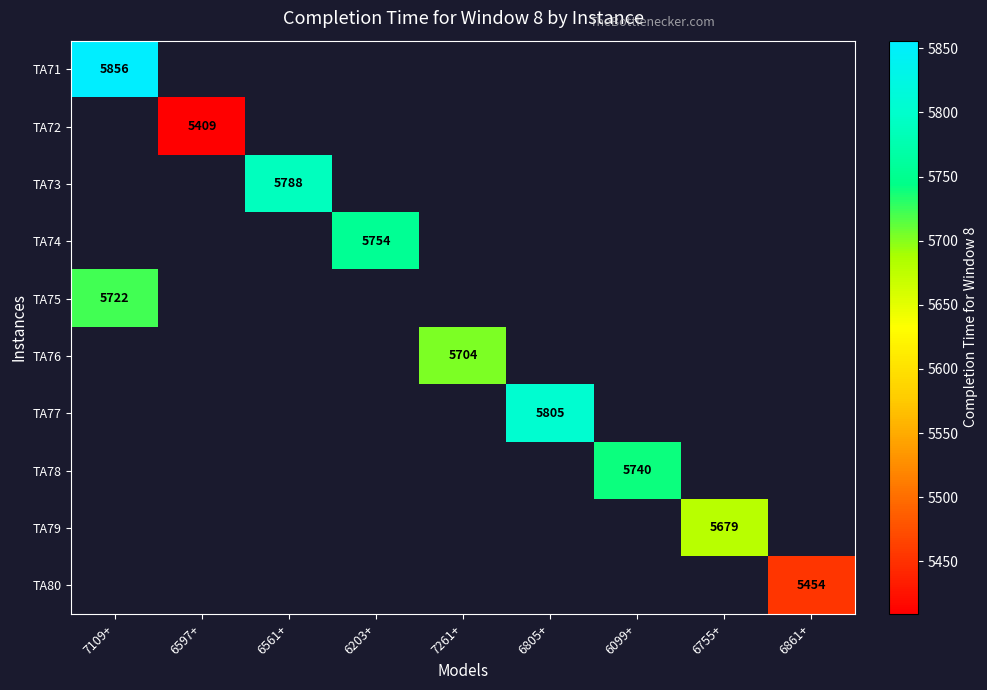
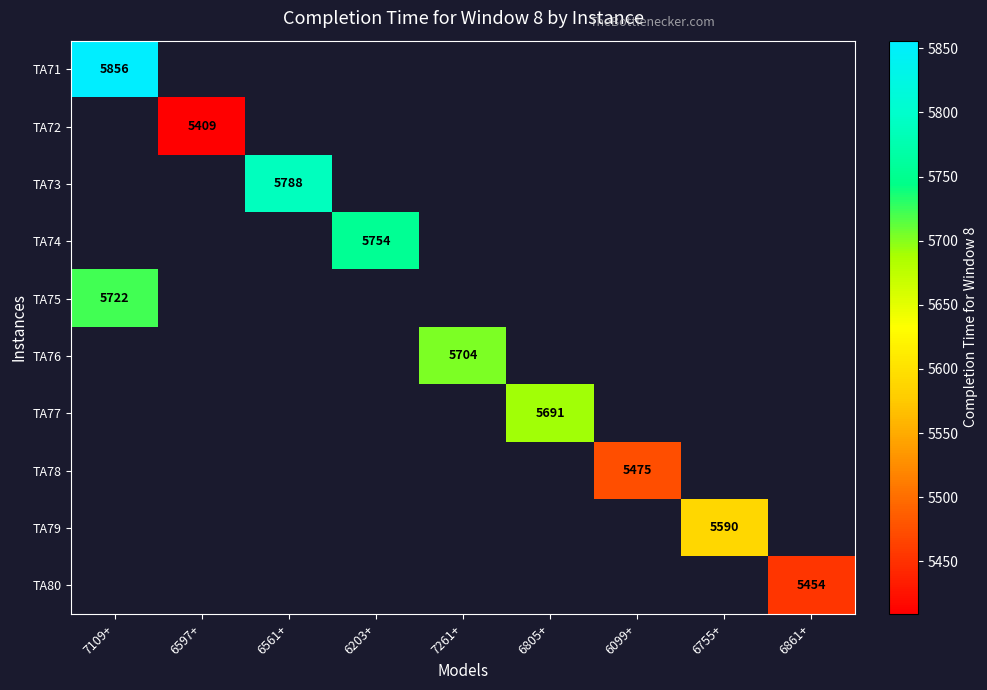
  {
    "TA71": {
      "7109+": 5856
    },
    "TA72": {
      "6597+": 5409
    },
    "TA73": {
      "6561+": 5788
    },
    "TA74": {
      "6203+": 5754
    },
    "TA75": {
      "7109+": 5722
    },
    "TA76": {
      "7261+": 5704
    },
    "TA77": {
-     "6805+": 5805
+     "6805+": 5691
    },
    "TA78": {
-     "6099+": 5740
+     "6099+": 5475
    },
    "TA79": {
-     "6755+": 5679
+     "6755+": 5590
    },
    "TA80": {
      "6861+": 5454
    }
  }
